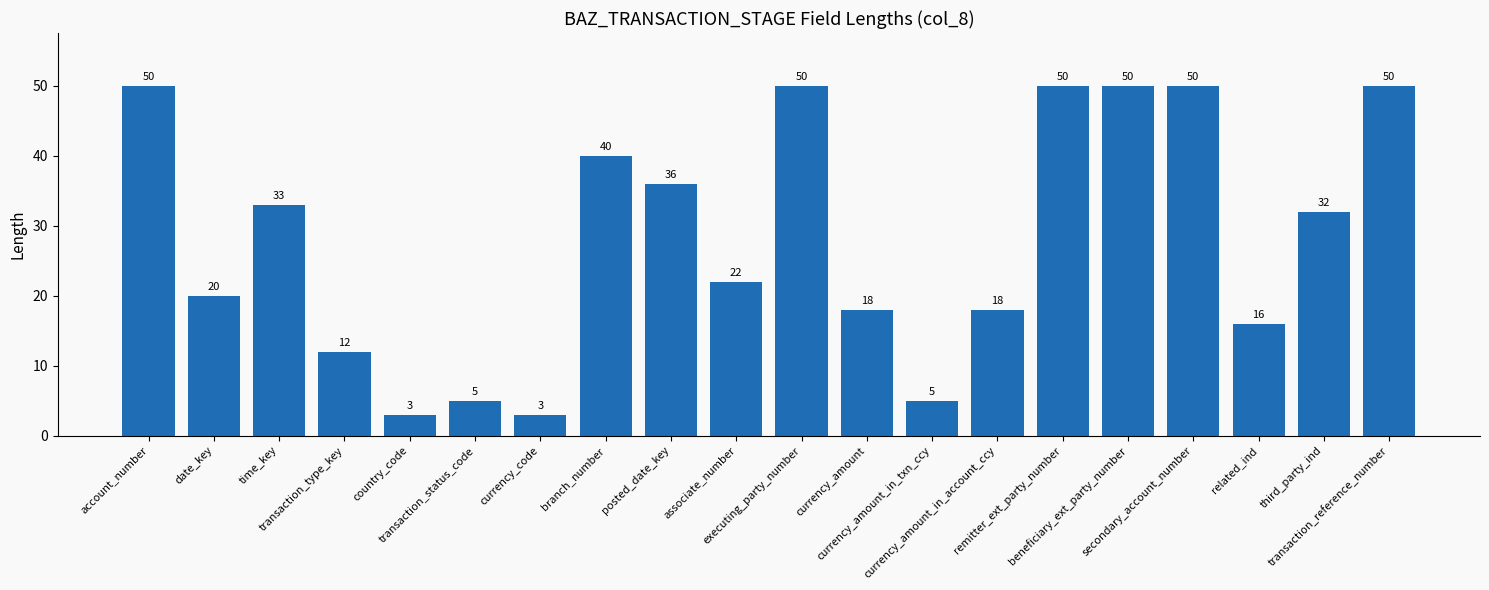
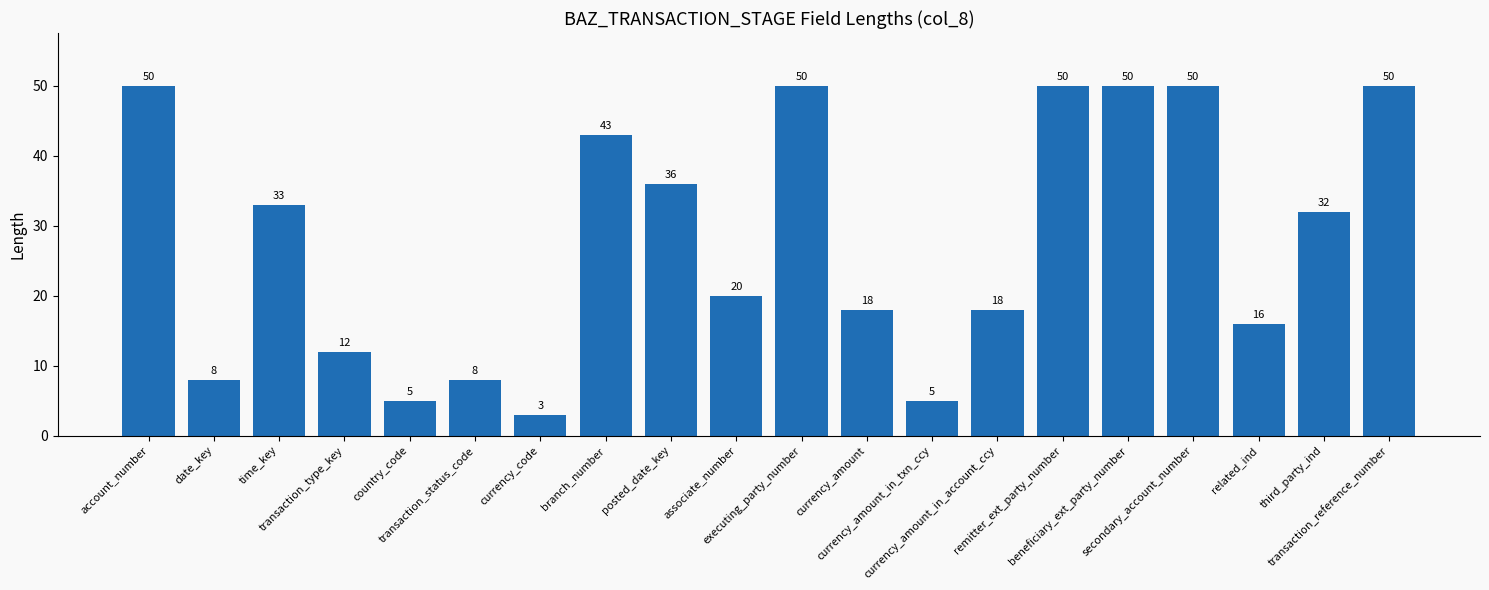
  {
    "account_number": 50,
-   "date_key": 20,
+   "date_key": 8,
    "time_key": 33,
    "transaction_type_key": 12,
-   "country_code": 3,
-   "transaction_status_code": 5,
+   "country_code": 5,
+   "transaction_status_code": 8,
    "currency_code": 3,
-   "branch_number": 40,
+   "branch_number": 43,
    "posted_date_key": 36,
-   "associate_number": 22,
+   "associate_number": 20,
    "executing_party_number": 50,
    "currency_amount": 18,
    "currency_amount_in_txn_ccy": 5,
    "currency_amount_in_account_ccy": 18,
    "remitter_ext_party_number": 50,
    "beneficiary_ext_party_number": 50,
    "secondary_account_number": 50,
    "related_ind": 16,
    "third_party_ind": 32,
    "transaction_reference_number": 50
  }
